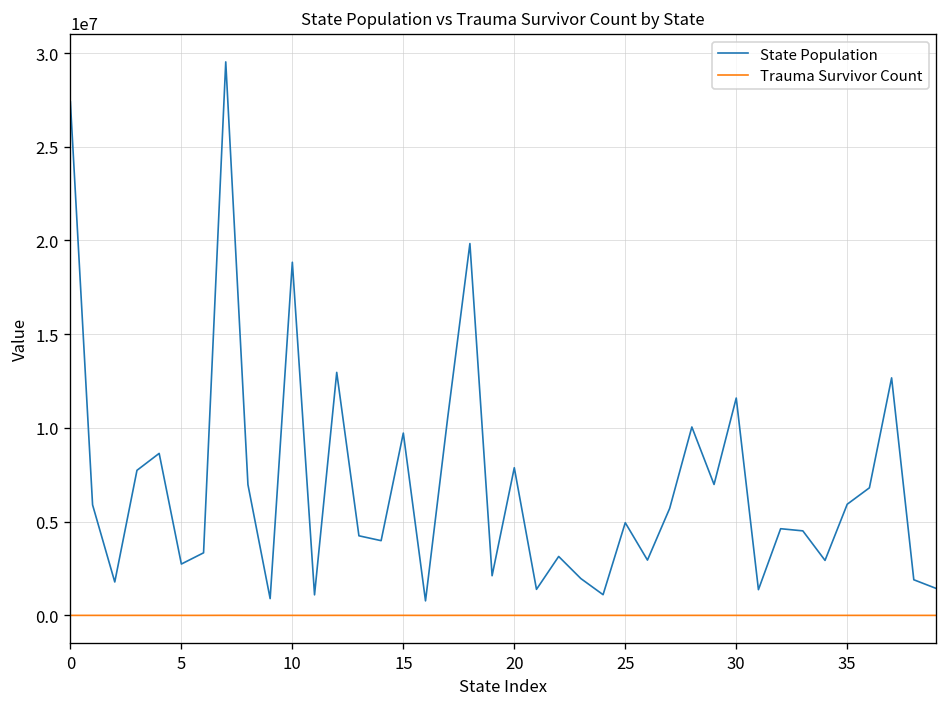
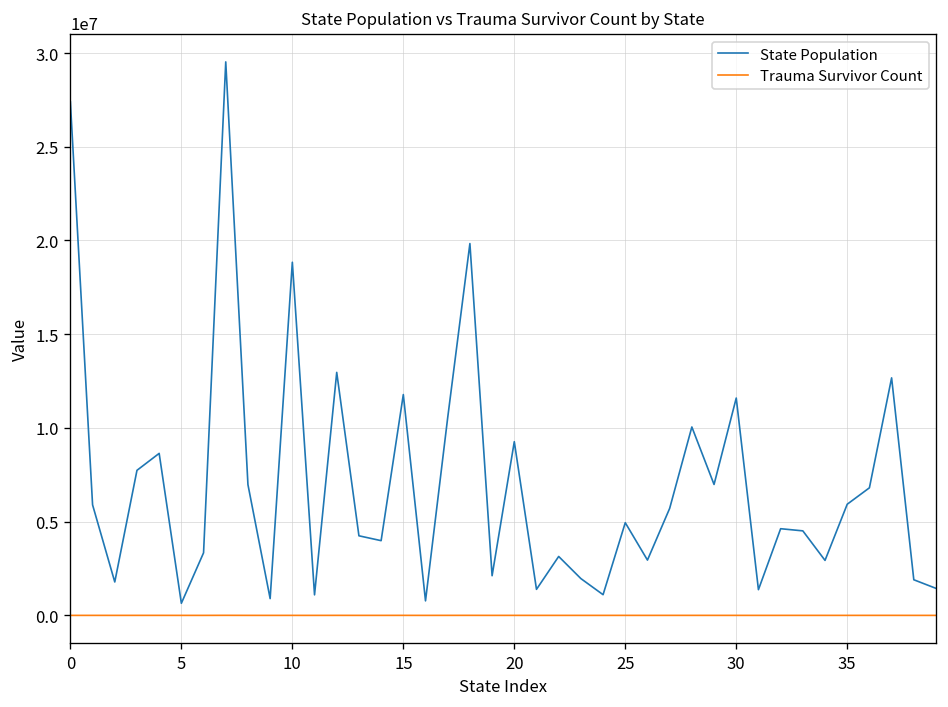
  {
    "State Population": {
      "0": 27400000,
-     "5": 2700000,
+     "5": 600000,
      "10": 18800000,
-     "15": 9700000,
-     "20": 7900000,
+     "15": 11800000,
+     "20": 9300000,
      "25": 4900000,
      "30": 11600000,
      "35": 5900000
    },
    "Trauma Survivor Count": {
      "0": 0,
      "5": 0,
      "10": 0,
      "15": 0,
      "20": 0,
      "25": 0,
      "30": 0,
      "35": 0
    }
  }
